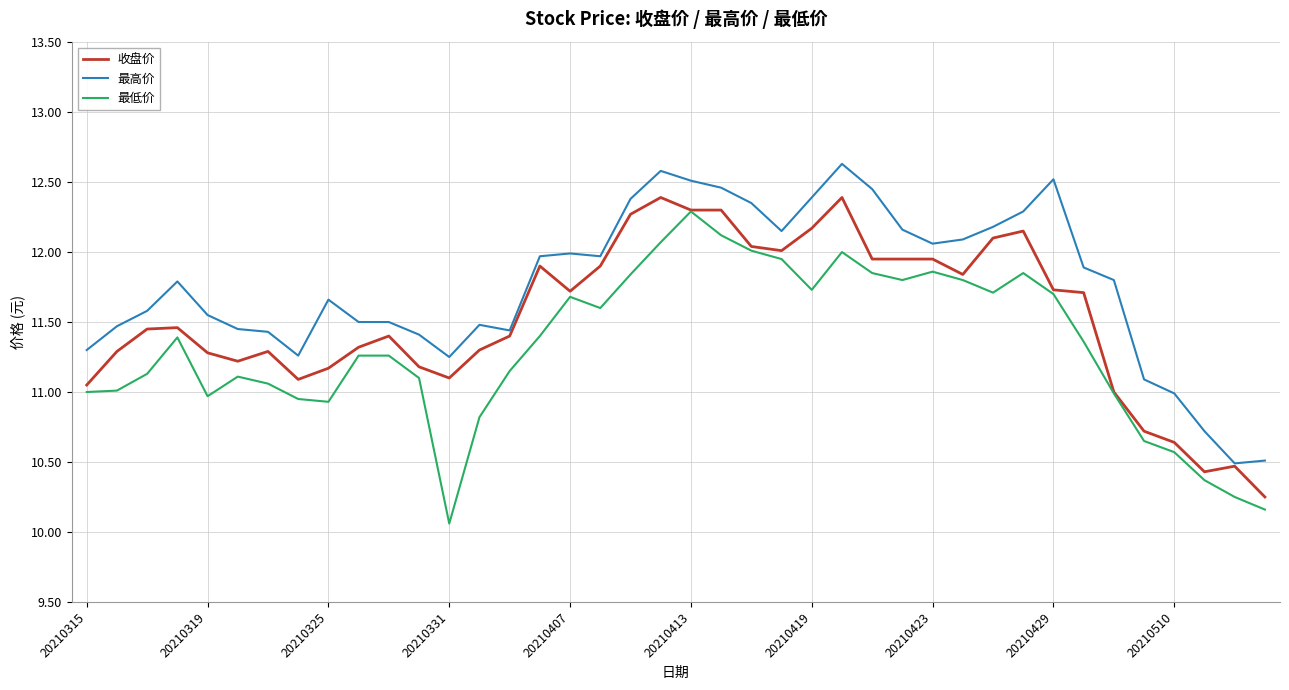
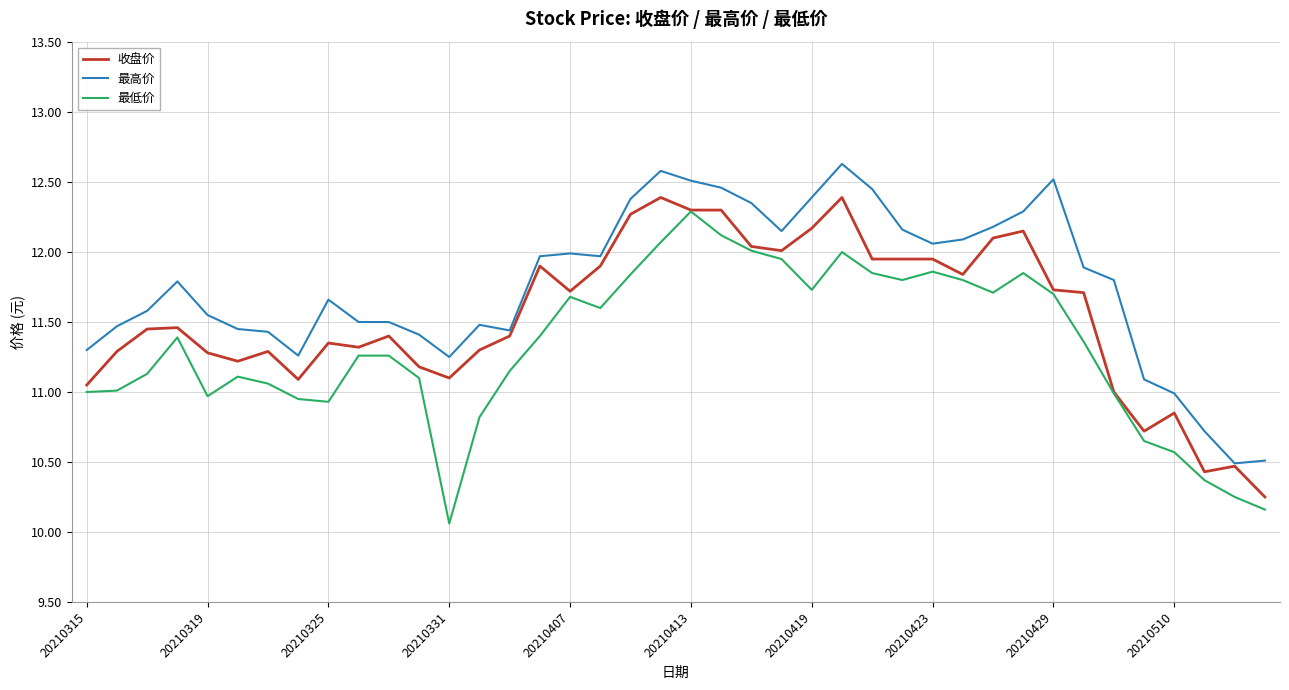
  {
    "收盘价": {
      "20210315": 11.05,
      "20210319": 11.28,
-     "20210325": 11.17,
+     "20210325": 11.35,
      "20210331": 11.10,
      "20210407": 11.72,
      "20210419": 12.17,
      "20210423": 11.95,
      "20210429": 11.73,
-     "20210510": 10.64
+     "20210510": 10.85
    },
    "最高价": {
      "20210315": 11.30,
      "20210319": 11.55,
      "20210325": 11.66,
      "20210331": 11.25,
      "20210407": 11.99,
      "20210413": 12.51,
      "20210419": 12.39,
      "20210423": 12.06,
      "20210429": 12.52,
      "20210510": 10.99
    },
    "最低价": {
      "20210315": 11.00,
      "20210319": 10.97,
      "20210325": 10.93,
      "20210331": 10.06,
      "20210407": 11.68,
      "20210419": 11.73,
      "20210423": 11.86,
      "20210429": 11.70,
      "20210510": 10.57
    }
  }
